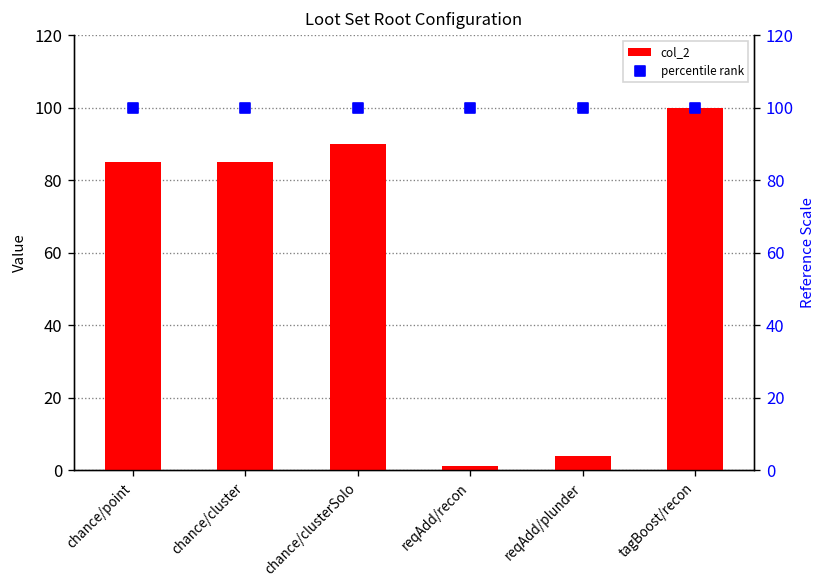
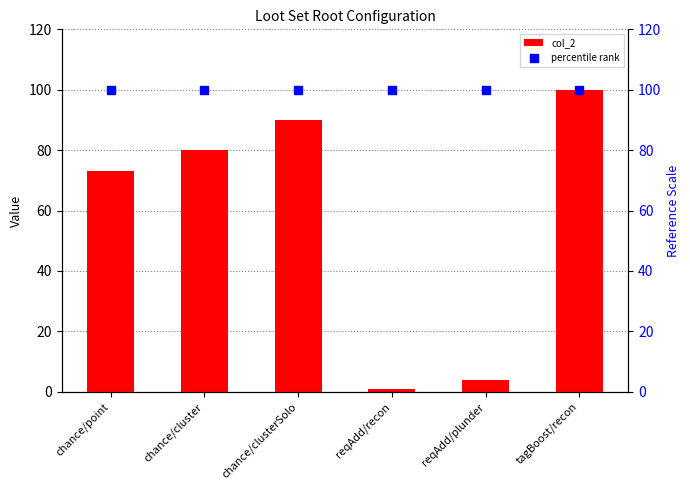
  {
    "col_2": {
-     "chance/point": 85,
-     "chance/cluster": 85,
+     "chance/point": 73,
+     "chance/cluster": 80,
      "chance/clusterSolo": 90,
      "reqAdd/recon": 1,
      "reqAdd/plunder": 4,
      "tagBoost/recon": 100
    }
  }
